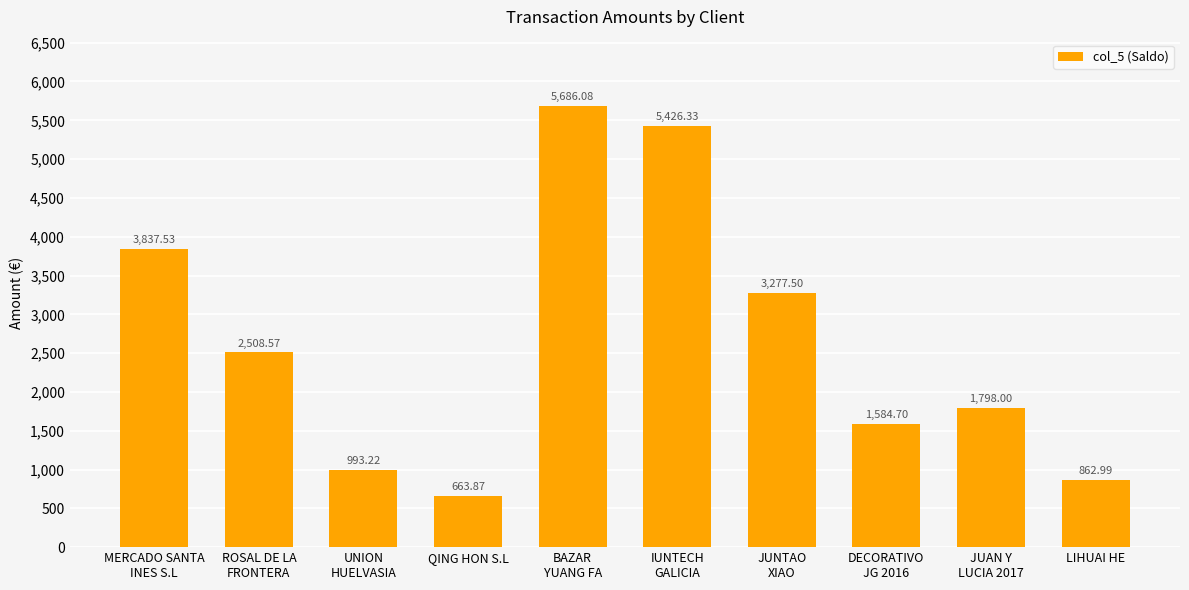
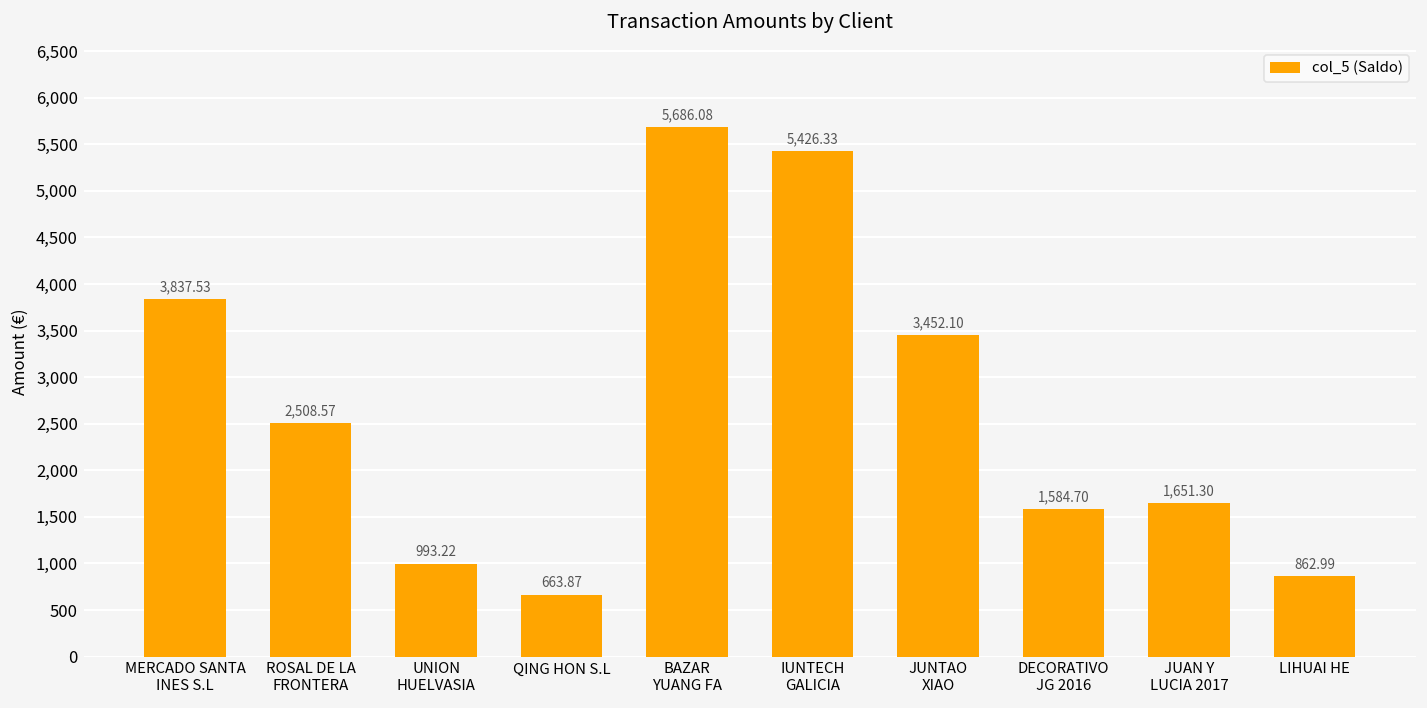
  {
    "MERCADO SANTA INES S.L": "3,837.53",
    "ROSAL DE LA FRONTERA": "2,508.57",
    "UNION HUELVASIA": "993.22",
    "QING HON S.L": "663.87",
    "BAZAR YUANG FA": "5,686.08",
    "IUNTECH GALICIA": "5,426.33",
-   "JUNTAO XIAO": "3,277.50",
+   "JUNTAO XIAO": "3,452.10",
    "DECORATIVO JG 2016": "1,584.70",
-   "JUAN Y LUCIA 2017": "1,798.00",
+   "JUAN Y LUCIA 2017": "1,651.30",
    "LIHUAI HE": "862.99"
  }
